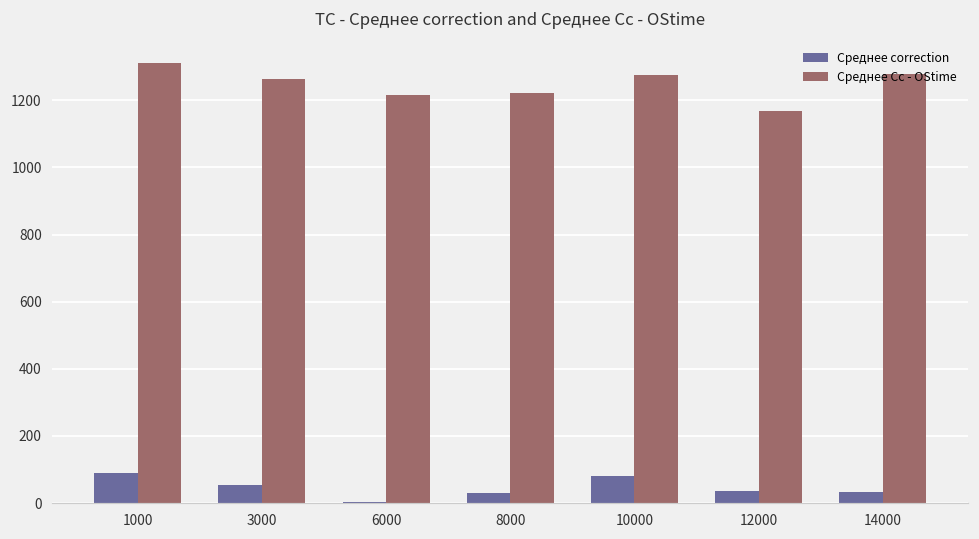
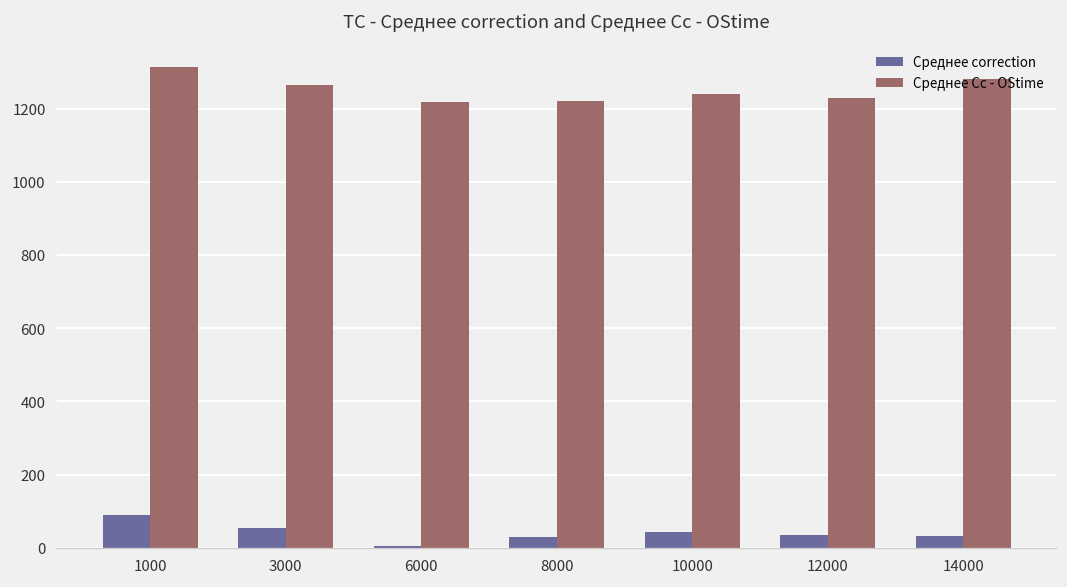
  {
    "Среднее correction": {
      "1000": 90,
      "3000": 50,
      "8000": 30,
-     "10000": 80,
+     "10000": 40,
      "12000": 40,
      "14000": 30
    },
    "Среднее Cc - OStime": {
      "1000": 1310,
      "3000": 1260,
      "6000": 1220,
      "8000": 1220,
-     "10000": 1280,
-     "12000": 1170
+     "10000": 1240,
+     "12000": 1230
    }
  }
